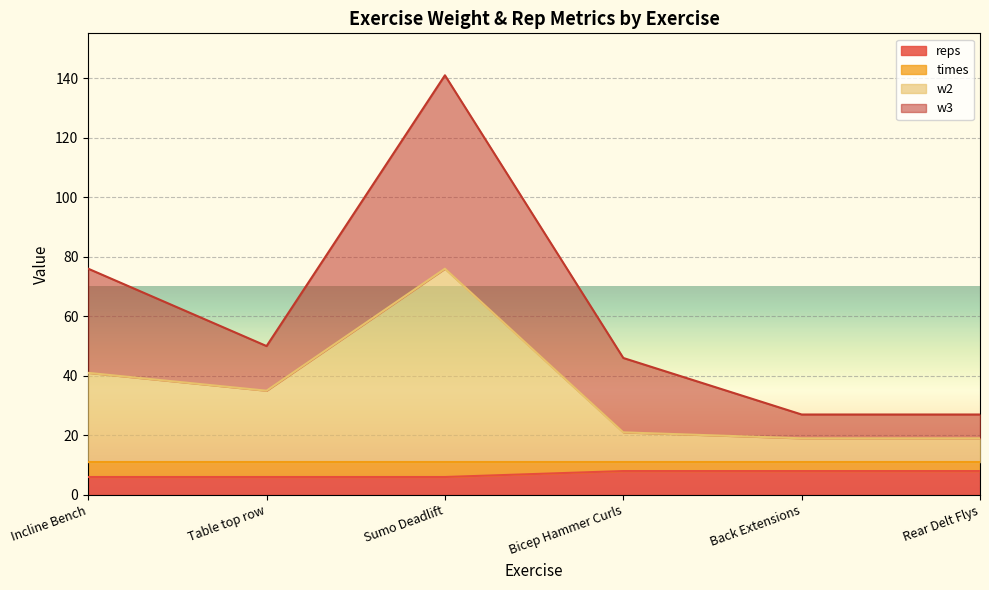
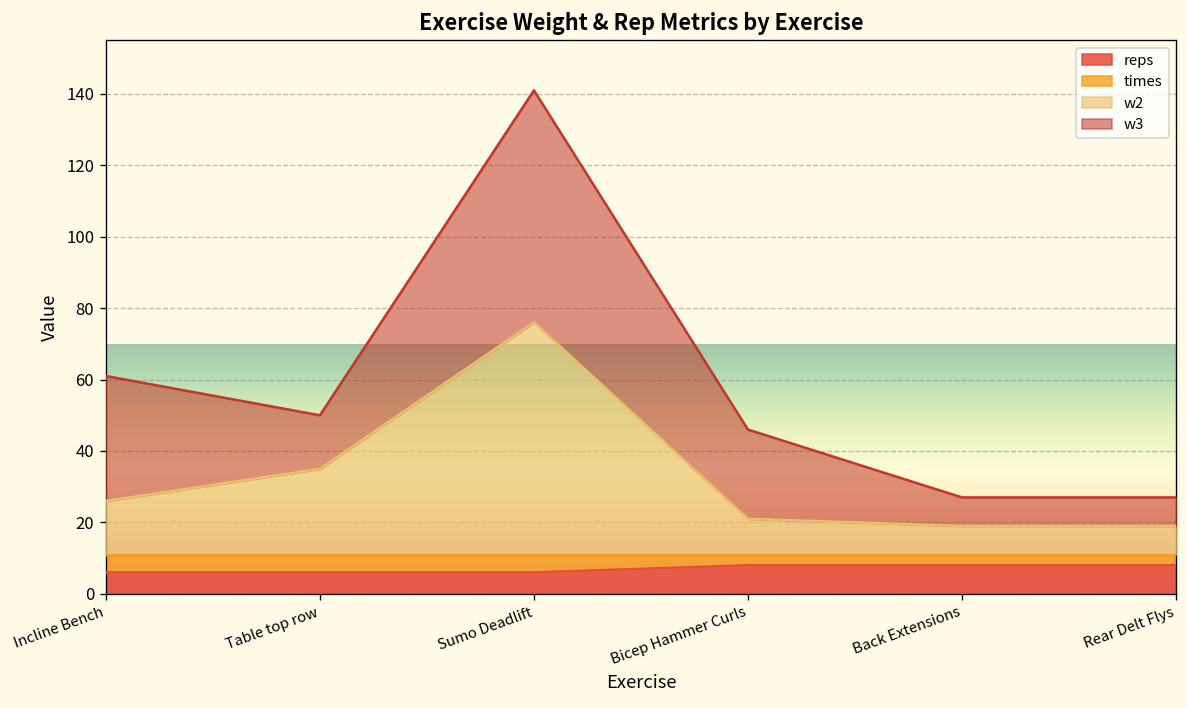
  {
    "times": {
      "Incline Bench": 11,
      "Table top row": 11,
      "Sumo Deadlift": 11,
      "Bicep Hammer Curls": 11,
      "Back Extensions": 11,
      "Rear Delt Flys": 11
    },
    "w2": {
-     "Incline Bench": 41,
+     "Incline Bench": 26,
      "Table top row": 35,
      "Sumo Deadlift": 76,
      "Bicep Hammer Curls": 21,
      "Back Extensions": 19,
      "Rear Delt Flys": 19
    }
  }
